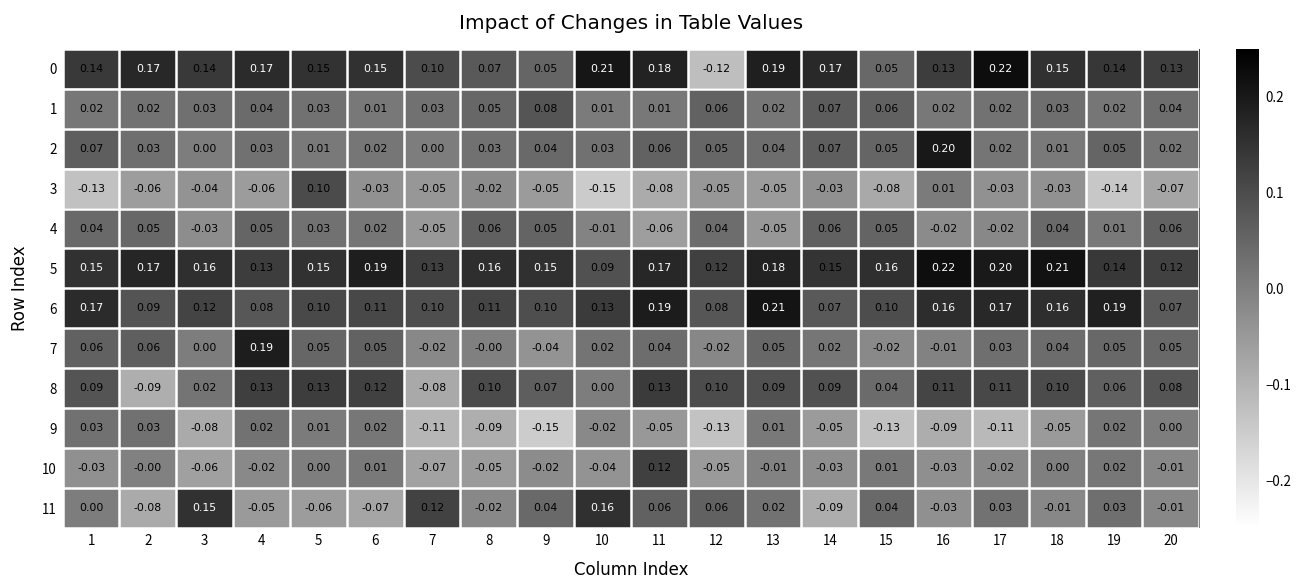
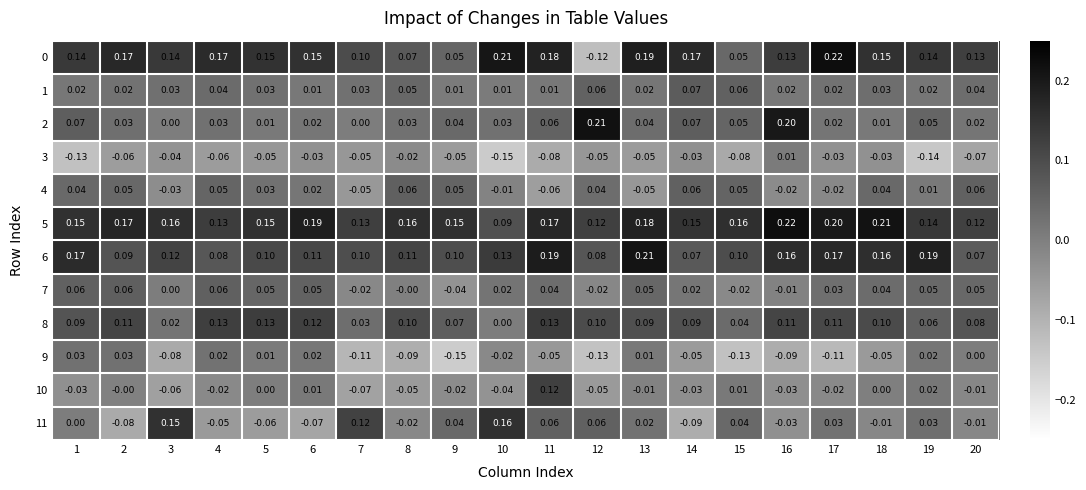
  {
    "1": {
      "1": 0.02,
      "2": 0.02,
      "3": 0.03,
      "4": 0.04,
      "5": 0.03,
      "6": 0.01,
      "7": 0.03,
      "8": 0.05,
-     "9": 0.08,
+     "9": 0.01,
      "10": 0.01,
      "11": 0.01,
      "12": 0.06,
      "13": 0.02,
      "14": 0.07,
      "15": 0.06,
      "16": 0.02,
      "17": 0.02,
      "18": 0.03,
      "19": 0.02,
      "20": 0.04
    },
    "2": {
      "1": 0.07,
      "2": 0.03,
      "3": 0.00,
      "4": 0.03,
      "5": 0.01,
      "6": 0.02,
      "7": 0.00,
      "8": 0.03,
      "9": 0.04,
      "10": 0.03,
      "11": 0.06,
-     "12": 0.05,
+     "12": 0.21,
      "13": 0.04,
      "14": 0.07,
      "15": 0.05,
      "16": 0.20,
      "17": 0.02,
      "18": 0.01,
      "19": 0.05,
      "20": 0.02
    },
    "3": {
      "1": -0.13,
      "2": -0.06,
      "3": -0.04,
      "4": -0.06,
-     "5": 0.10,
+     "5": -0.05,
      "6": -0.03,
      "7": -0.05,
      "8": -0.02,
      "9": -0.05,
      "10": -0.15,
      "11": -0.08,
      "12": -0.05,
      "13": -0.05,
      "14": -0.03,
      "15": -0.08,
      "16": 0.01,
      "17": -0.03,
      "18": -0.03,
      "19": -0.14,
      "20": -0.07
    },
    "7": {
      "1": 0.06,
      "2": 0.06,
      "3": 0.00,
-     "4": 0.19,
+     "4": 0.06,
      "5": 0.05,
      "6": 0.05,
      "7": -0.02,
      "8": -0.00,
      "9": -0.04,
      "10": 0.02,
      "11": 0.04,
      "12": -0.02,
      "13": 0.05,
      "14": 0.02,
      "15": -0.02,
      "16": -0.01,
      "17": 0.03,
      "18": 0.04,
      "19": 0.05,
      "20": 0.05
    },
    "8": {
      "1": 0.09,
-     "2": -0.09,
+     "2": 0.11,
      "3": 0.02,
      "4": 0.13,
      "5": 0.13,
      "6": 0.12,
-     "7": -0.08,
+     "7": 0.03,
      "8": 0.10,
      "9": 0.07,
      "10": 0.00,
      "11": 0.13,
      "12": 0.10,
      "13": 0.09,
      "14": 0.09,
      "15": 0.04,
      "16": 0.11,
      "17": 0.11,
      "18": 0.10,
      "19": 0.06,
      "20": 0.08
    }
  }
